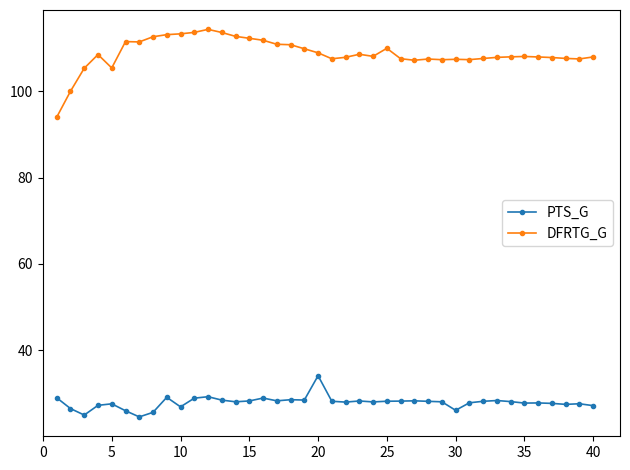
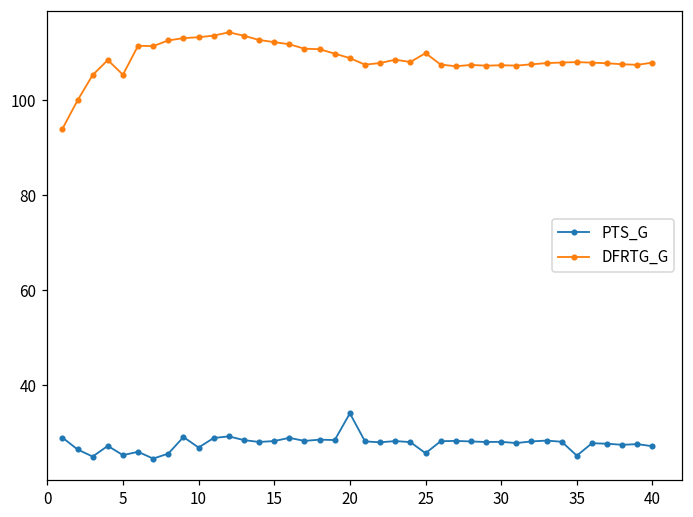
  {
    "PTS_G": {
-     "5": 28,
+     "5": 25,
      "10": 27,
      "15": 28,
      "20": 34,
-     "25": 28,
-     "30": 26,
-     "35": 28,
+     "25": 26,
+     "30": 28,
+     "35": 25,
      "40": 27
    },
    "DFRTG_G": {
      "5": 105,
      "10": 113,
      "15": 112,
      "20": 109,
      "25": 110,
      "30": 107,
      "35": 108,
      "40": 108
    }
  }
